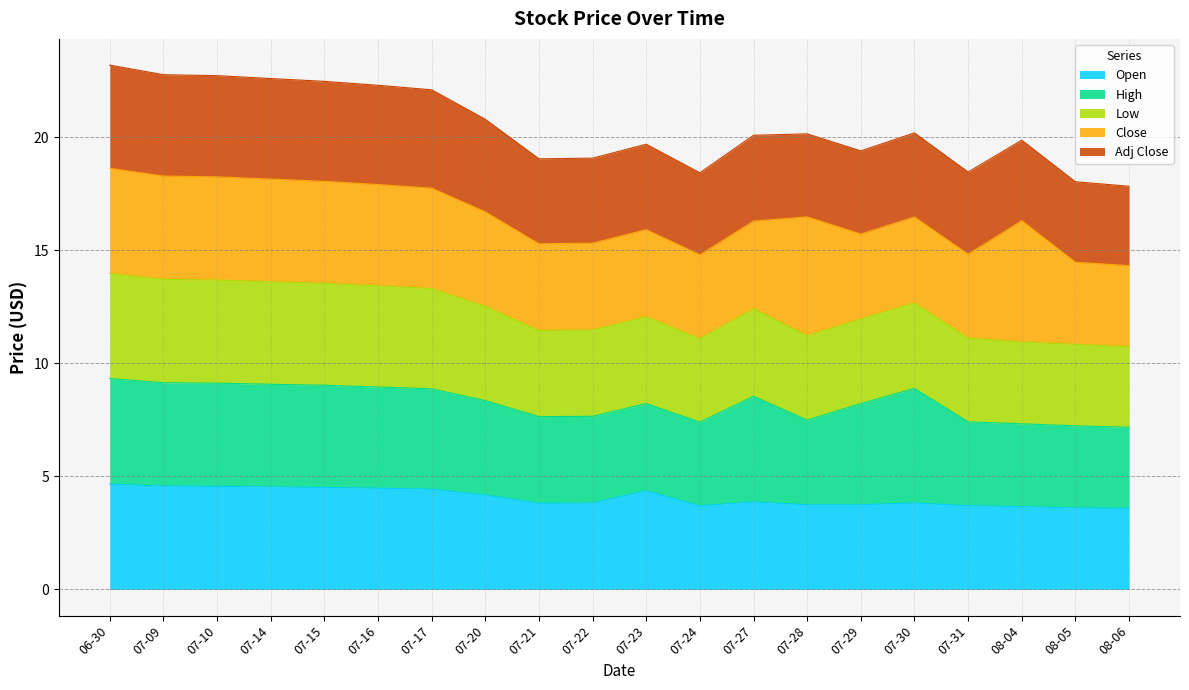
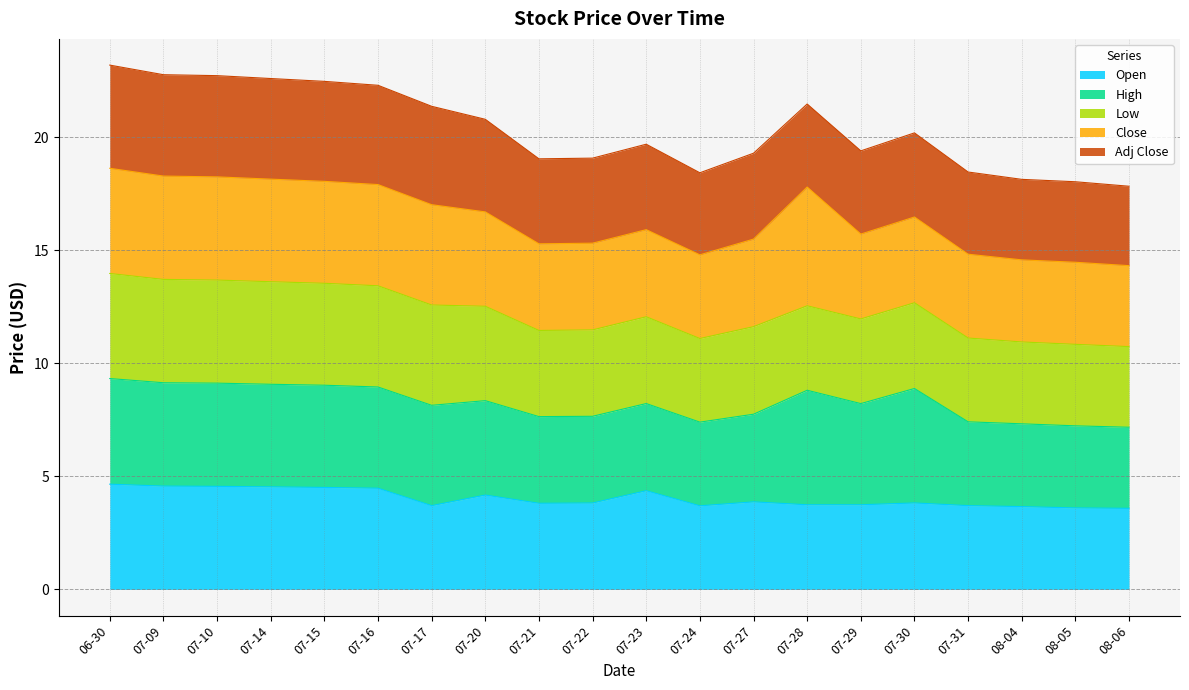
  {
    "Open": {
      "06-30": 4.7,
      "07-09": 4.6,
      "07-10": 4.6,
      "07-14": 4.5,
      "07-15": 4.5,
      "07-16": 4.5,
-     "07-17": 4.4,
+     "07-17": 3.7,
      "07-20": 4.2,
      "07-21": 3.8,
      "07-22": 3.8,
      "07-23": 4.4,
      "07-24": 3.7,
      "07-27": 3.9,
      "07-28": 3.7,
      "07-29": 3.7,
      "07-30": 3.8,
      "07-31": 3.7,
      "08-04": 3.7,
      "08-05": 3.6,
      "08-06": 3.6
    },
    "High": {
      "06-30": 4.7,
      "07-09": 4.6,
      "07-10": 4.6,
      "07-14": 4.5,
      "07-15": 4.5,
      "07-16": 4.5,
      "07-17": 4.4,
      "07-20": 4.2,
      "07-21": 3.8,
      "07-22": 3.8,
      "07-23": 3.9,
      "07-24": 3.7,
-     "07-27": 4.7,
-     "07-28": 3.7,
+     "07-27": 3.9,
+     "07-28": 5.1,
      "07-29": 4.5,
      "07-30": 5.1,
      "07-31": 3.7,
      "08-04": 3.7,
      "08-05": 3.6,
      "08-06": 3.6
    },
    "Low": {
      "06-30": 4.6,
      "07-09": 4.6,
      "07-10": 4.6,
      "07-14": 4.5,
      "07-15": 4.5,
      "07-16": 4.5,
      "07-17": 4.4,
      "07-20": 4.2,
      "07-21": 3.8,
      "07-22": 3.8,
      "07-23": 3.8,
      "07-24": 3.7,
      "07-27": 3.9,
      "07-28": 3.7,
      "07-29": 3.7,
      "07-30": 3.8,
      "07-31": 3.7,
      "08-04": 3.6,
      "08-05": 3.6,
      "08-06": 3.6
    },
    "Close": {
      "06-30": 4.7,
      "07-09": 4.6,
      "07-10": 4.6,
      "07-14": 4.5,
      "07-15": 4.5,
      "07-16": 4.5,
      "07-17": 4.4,
      "07-20": 4.2,
      "07-21": 3.8,
      "07-22": 3.8,
      "07-23": 3.9,
      "07-24": 3.7,
      "07-27": 3.9,
      "07-28": 5.3,
      "07-29": 3.8,
      "07-30": 3.8,
      "07-31": 3.7,
-     "08-04": 5.4,
+     "08-04": 3.6,
      "08-05": 3.6,
      "08-06": 3.6
    },
    "Adj Close": {
      "06-30": 4.6,
      "07-09": 4.5,
      "07-10": 4.5,
      "07-14": 4.4,
      "07-15": 4.4,
      "07-16": 4.4,
      "07-17": 4.4,
      "07-20": 4.1,
      "07-21": 3.8,
      "07-22": 3.8,
      "07-23": 3.8,
      "07-24": 3.6,
      "07-27": 3.8,
      "07-28": 3.7,
      "07-29": 3.7,
      "07-30": 3.7,
      "07-31": 3.6,
      "08-04": 3.6,
      "08-05": 3.6,
      "08-06": 3.5
    }
  }
